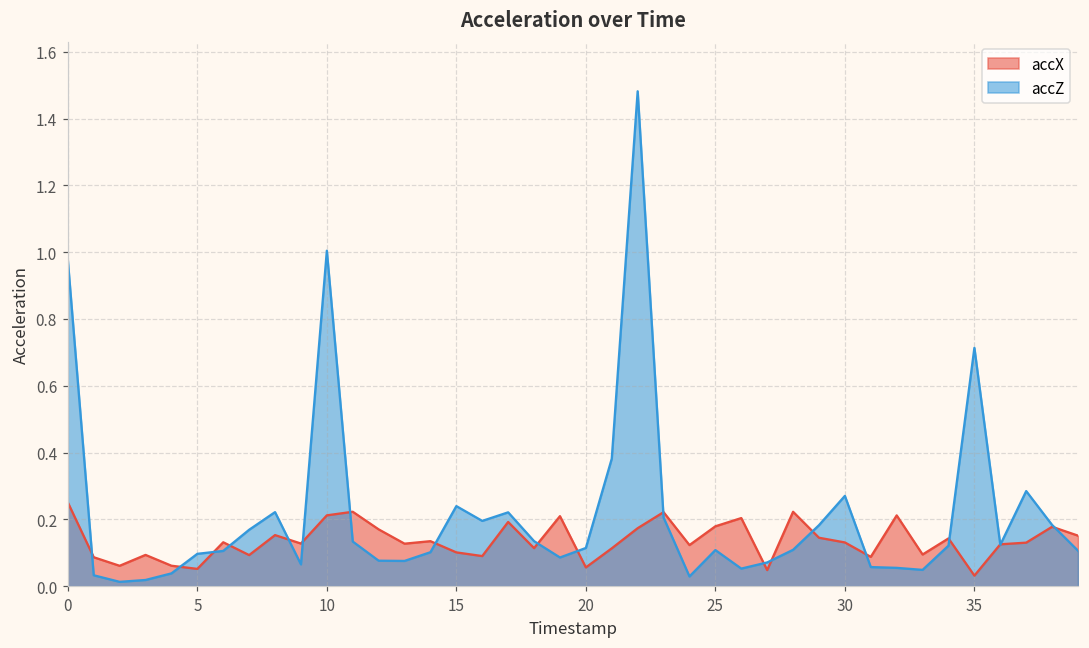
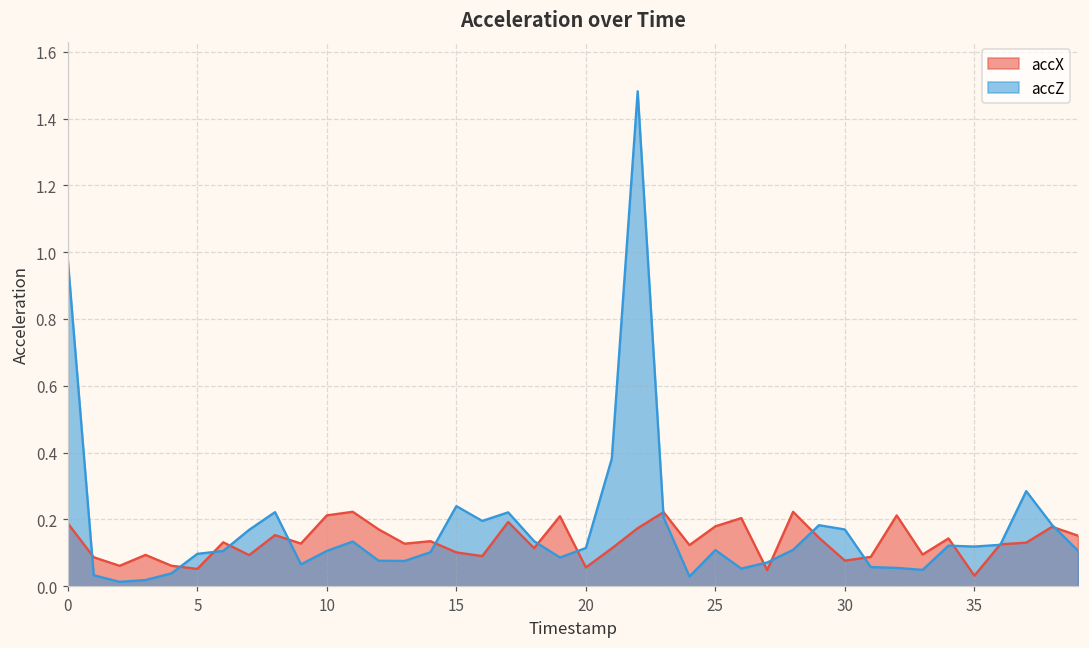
  {
    "accX": {
-     "0": 0.25,
+     "0": 0.19,
      "5": 0.05,
      "10": 0.21,
      "15": 0.10,
      "20": 0.06,
      "25": 0.18,
-     "30": 0.13,
+     "30": 0.08,
      "35": 0.03
    },
    "accZ": {
      "0": 0.98,
      "5": 0.10,
-     "10": 1.00,
+     "10": 0.11,
      "15": 0.24,
      "20": 0.11,
      "25": 0.11,
-     "30": 0.27,
-     "35": 0.71
+     "30": 0.17,
+     "35": 0.12
    }
  }
